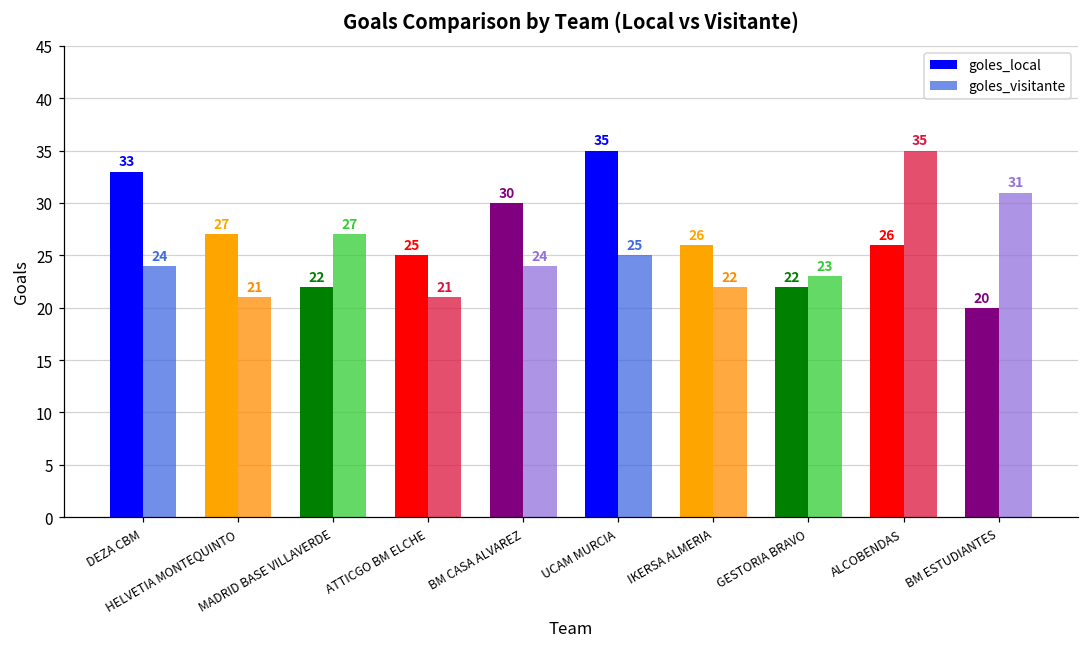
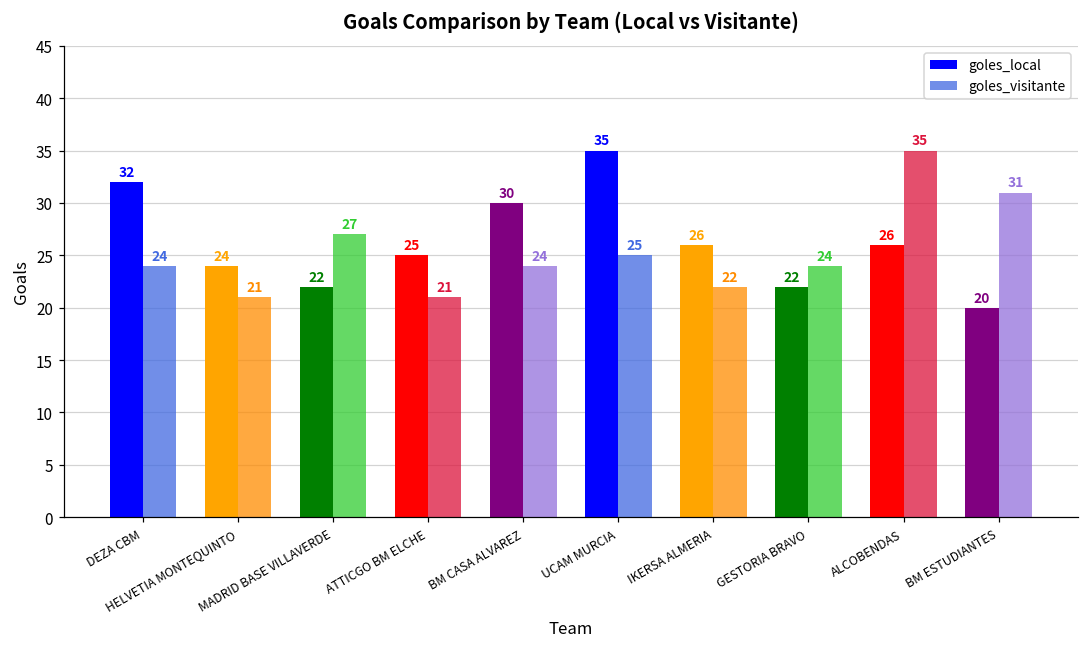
  {
    "goles_local": {
-     "DEZA CBM": 33,
-     "HELVETIA MONTEQUINTO": 27,
+     "DEZA CBM": 32,
+     "HELVETIA MONTEQUINTO": 24,
      "MADRID BASE VILLAVERDE": 22,
      "ATTICGO BM ELCHE": 25,
      "BM CASA ALVAREZ": 30,
      "UCAM MURCIA": 35,
      "IKERSA ALMERIA": 26,
      "GESTORIA BRAVO": 22,
      "ALCOBENDAS": 26,
      "BM ESTUDIANTES": 20
    },
    "goles_visitante": {
      "DEZA CBM": 24,
      "HELVETIA MONTEQUINTO": 21,
      "MADRID BASE VILLAVERDE": 27,
      "ATTICGO BM ELCHE": 21,
      "BM CASA ALVAREZ": 24,
      "UCAM MURCIA": 25,
      "IKERSA ALMERIA": 22,
-     "GESTORIA BRAVO": 23,
+     "GESTORIA BRAVO": 24,
      "ALCOBENDAS": 35,
      "BM ESTUDIANTES": 31
    }
  }
